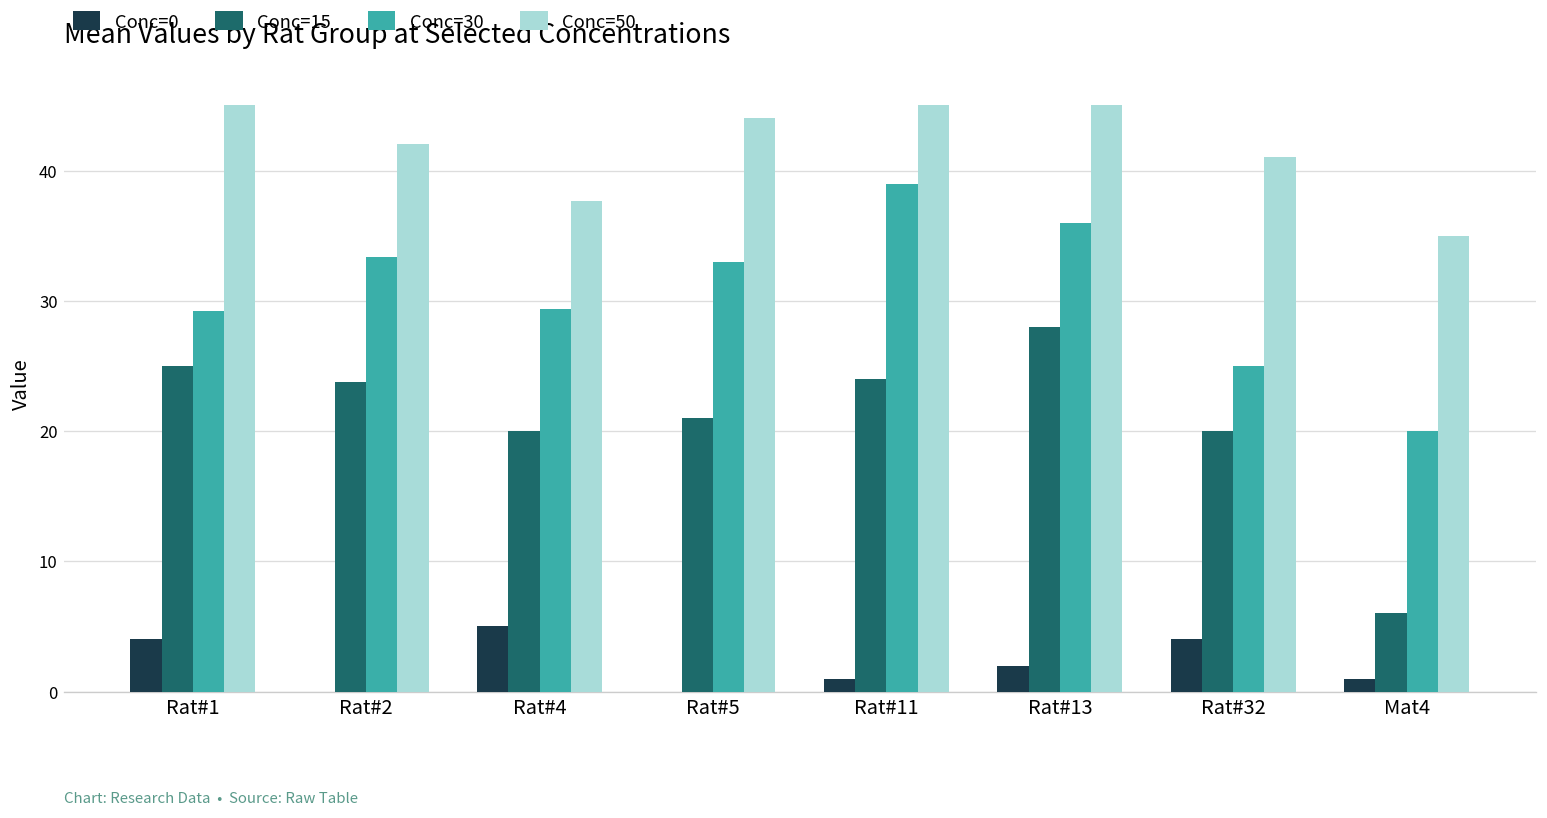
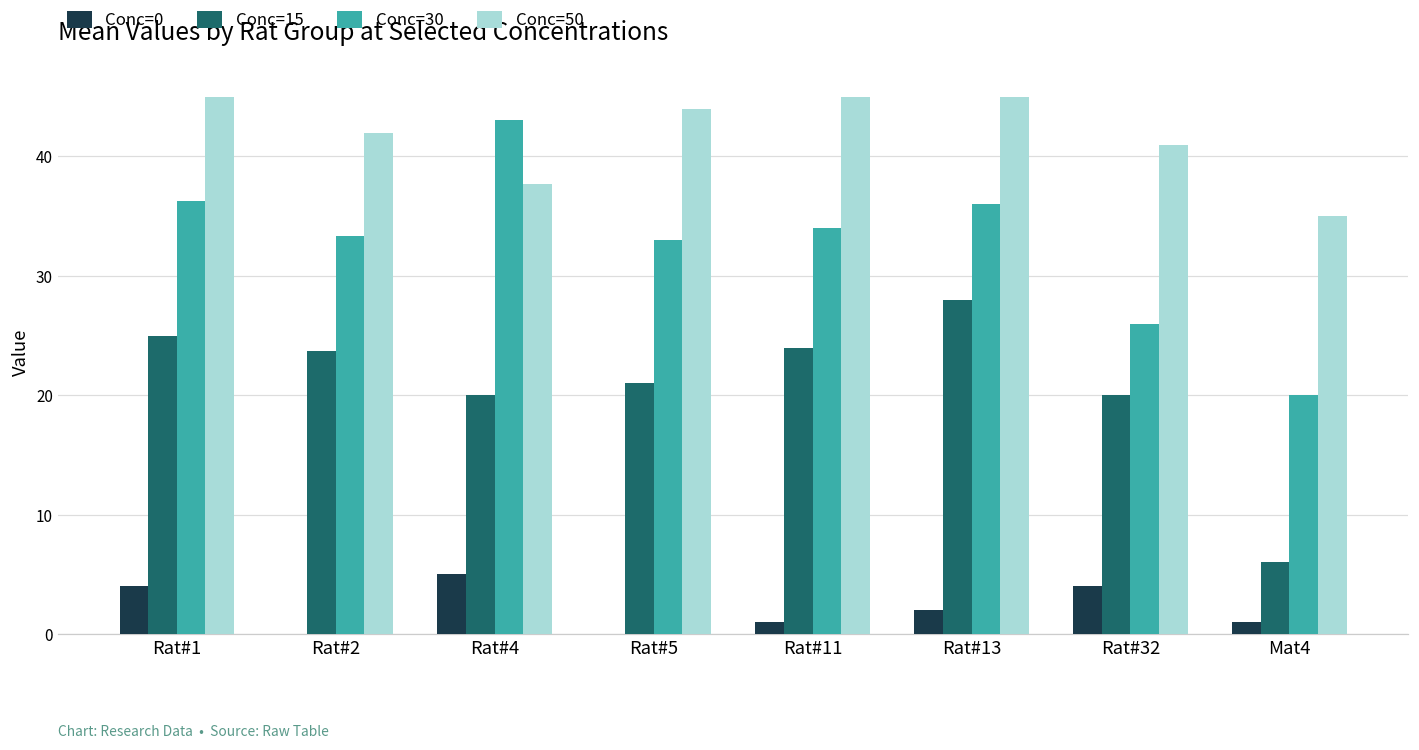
  {
    "Conc=30": {
-     "Rat#1": 29.2,
+     "Rat#1": 36.3,
      "Rat#2": 33.3,
-     "Rat#4": 29.3,
+     "Rat#4": 43.0,
      "Rat#5": 33.0,
-     "Rat#11": 39,
+     "Rat#11": 34,
      "Rat#13": 36.0,
-     "Rat#32": 25,
+     "Rat#32": 26,
      "Mat4": 20.0
    },
    "Conc=50": {
      "Rat#1": 45.0,
      "Rat#2": 42.0,
      "Rat#4": 37.7,
      "Rat#5": 44.0,
      "Rat#11": 45.0,
      "Rat#13": 45.0,
      "Rat#32": 41.0,
      "Mat4": 35.0
    }
  }
